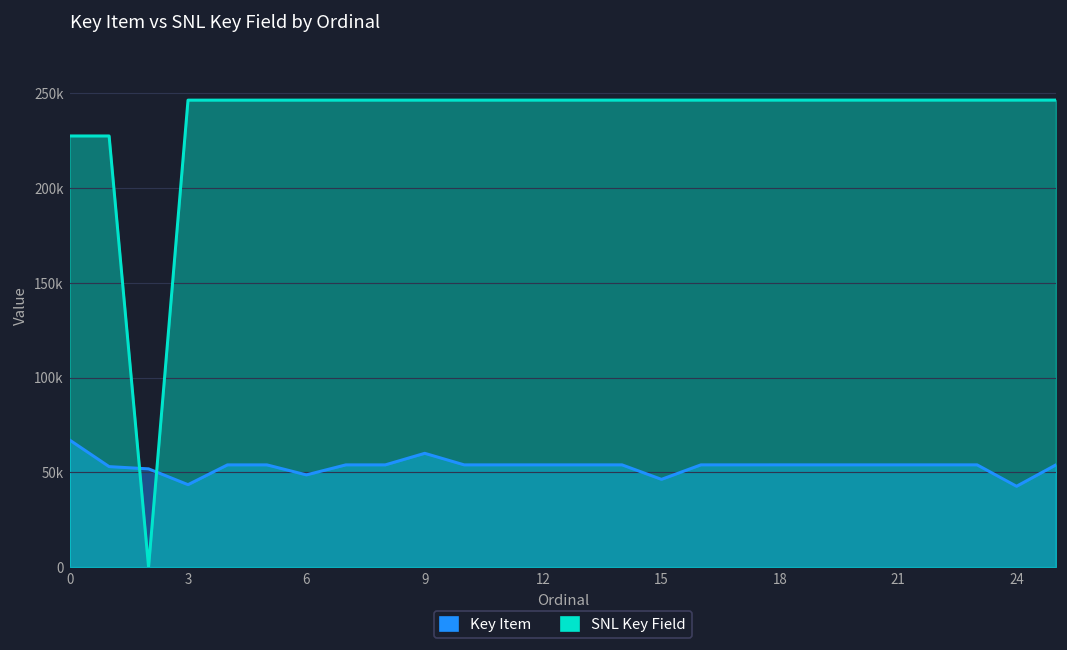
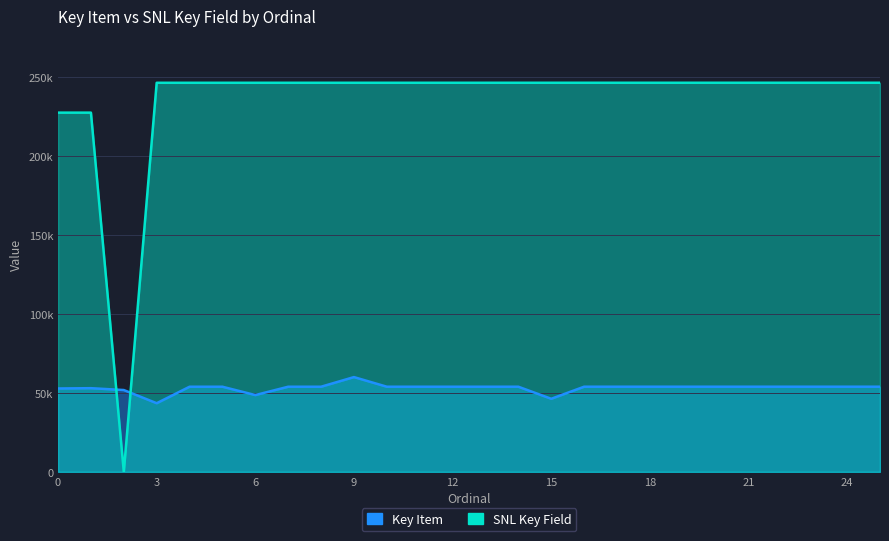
  {
    "Key Item": {
-     "0": 67000,
+     "0": 53000,
      "3": 43000,
      "6": 49000,
      "9": 60000,
      "12": 54000,
      "15": 46000,
      "18": 54000,
      "21": 54000,
-     "24": 43000
+     "24": 54000
    },
    "SNL Key Field": {
      "0": 228000,
      "3": 246000,
      "6": 246000,
      "9": 246000,
      "12": 246000,
      "15": 246000,
      "18": 246000,
      "21": 246000,
      "24": 246000
    }
  }
